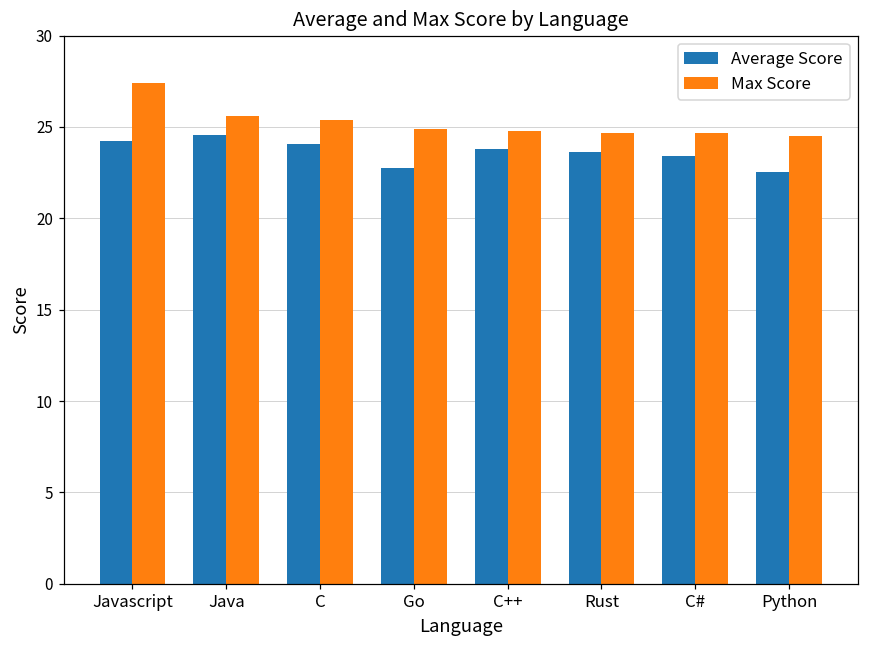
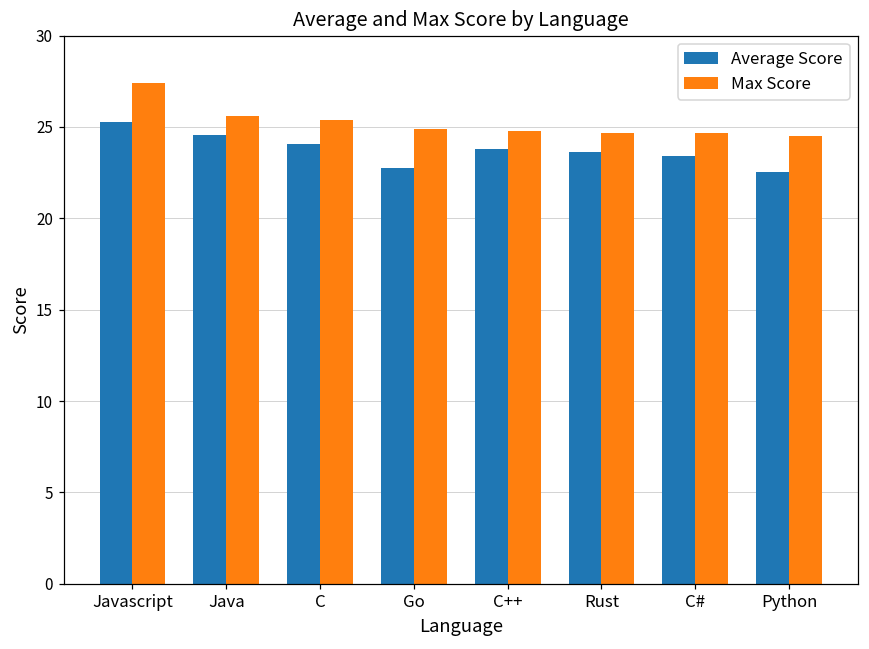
  {
    "Average Score": {
-     "Javascript": 24.2,
+     "Javascript": 25.3,
      "Java": 24.5,
      "C": 24.1,
      "Go": 22.7,
      "C++": 23.8,
      "Rust": 23.7,
      "C#": 23.4,
      "Python": 22.6
    },
    "Max Score": {
      "Javascript": 27.4,
      "Java": 25.6,
      "C": 25.4,
      "Go": 24.9,
      "C++": 24.8,
      "Rust": 24.7,
      "C#": 24.7,
      "Python": 24.5
    }
  }
